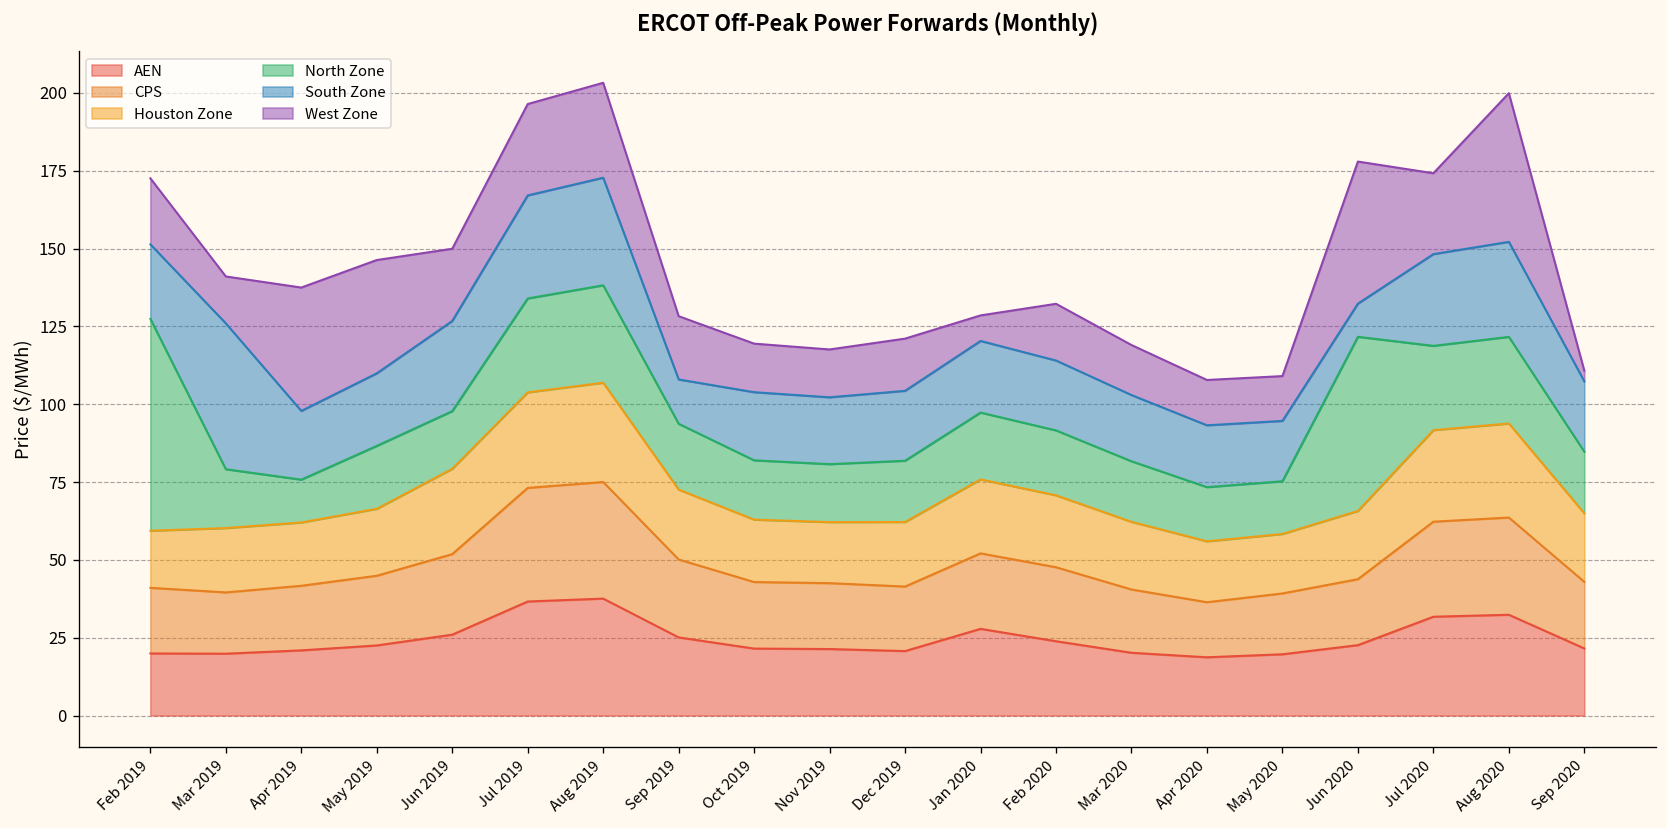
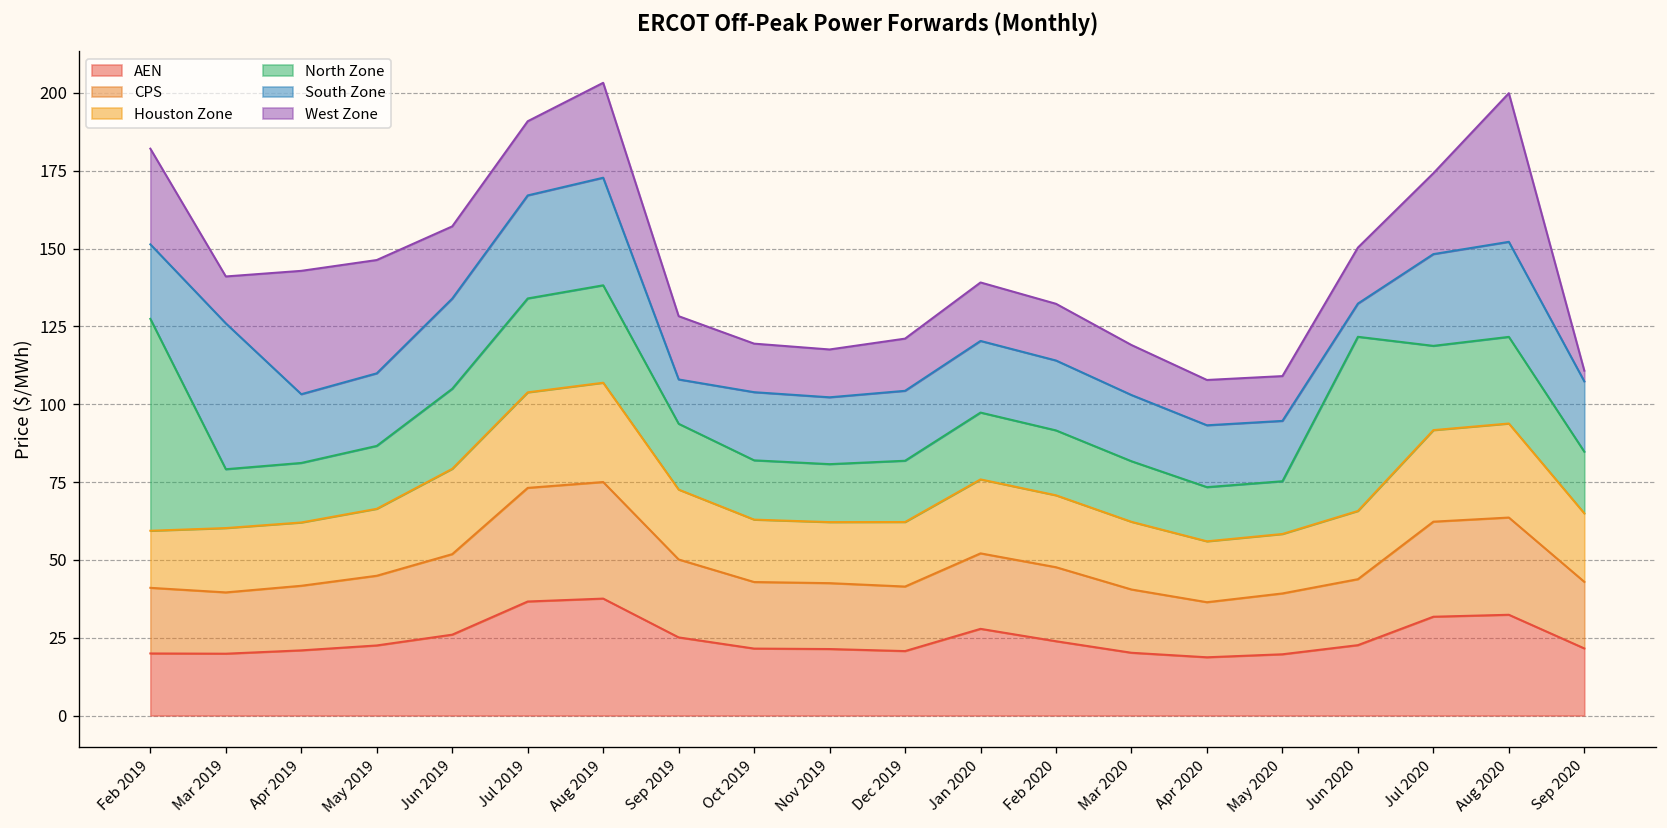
  {
    "North Zone": {
      "Feb 2019": 68,
      "Mar 2019": 19,
-     "Apr 2019": 14,
+     "Apr 2019": 19,
      "May 2019": 20,
-     "Jun 2019": 19,
+     "Jun 2019": 26,
      "Jul 2019": 30,
      "Aug 2019": 31,
      "Sep 2019": 21,
      "Oct 2019": 19,
      "Nov 2019": 19,
      "Dec 2019": 20,
      "Jan 2020": 21,
      "Feb 2020": 21,
      "Mar 2020": 19,
      "Apr 2020": 17,
      "May 2020": 17,
      "Jun 2020": 56,
      "Jul 2020": 27,
      "Aug 2020": 28,
      "Sep 2020": 20
    },
    "South Zone": {
      "Feb 2019": 24,
      "Mar 2019": 47,
      "Apr 2019": 22,
      "May 2019": 23,
      "Jun 2019": 29,
      "Jul 2019": 33,
      "Aug 2019": 35,
      "Sep 2019": 14,
      "Oct 2019": 22,
      "Nov 2019": 21,
      "Dec 2019": 22,
      "Jan 2020": 23,
      "Feb 2020": 22,
      "Mar 2020": 21,
      "Apr 2020": 20,
      "May 2020": 19,
      "Jun 2020": 11,
      "Jul 2020": 29,
      "Aug 2020": 31,
      "Sep 2020": 23
    },
    "West Zone": {
-     "Feb 2019": 21,
+     "Feb 2019": 31,
      "Mar 2019": 15,
      "Apr 2019": 40,
      "May 2019": 36,
      "Jun 2019": 23,
-     "Jul 2019": 29,
+     "Jul 2019": 24,
      "Aug 2019": 30,
      "Sep 2019": 20,
      "Oct 2019": 16,
      "Nov 2019": 15,
      "Dec 2019": 17,
-     "Jan 2020": 8,
+     "Jan 2020": 19,
      "Feb 2020": 18,
      "Mar 2020": 16,
      "Apr 2020": 15,
      "May 2020": 14,
-     "Jun 2020": 46,
+     "Jun 2020": 18,
      "Jul 2020": 26,
      "Aug 2020": 48,
      "Sep 2020": 3
    }
  }
